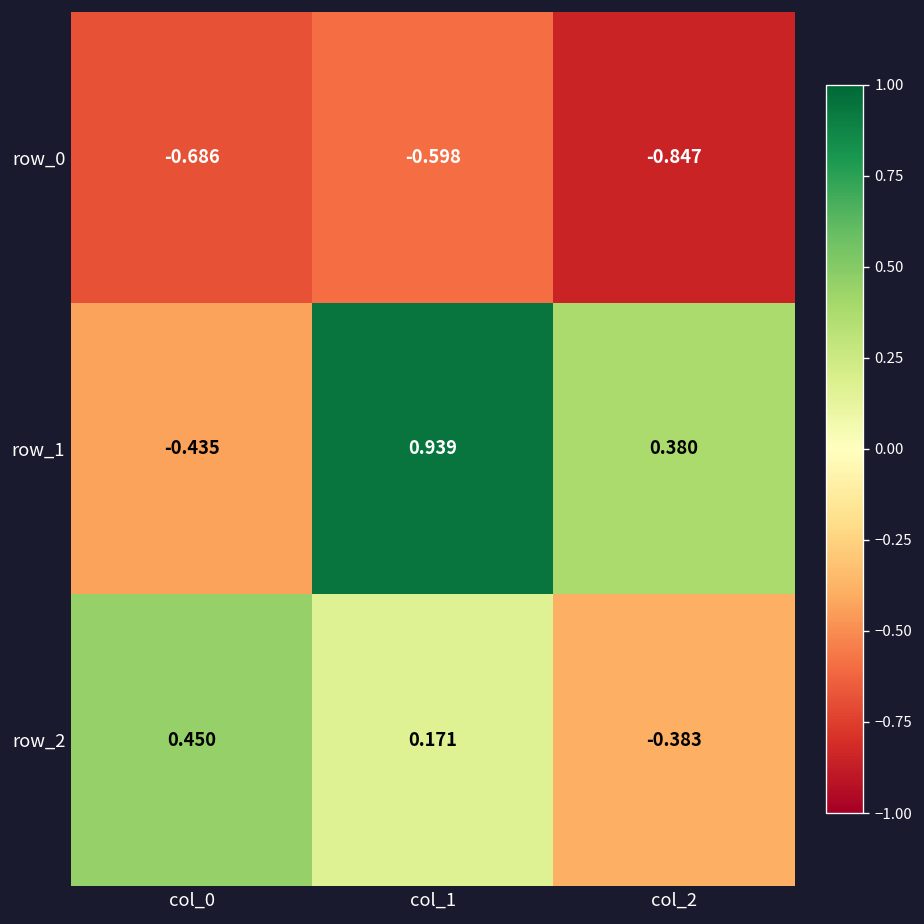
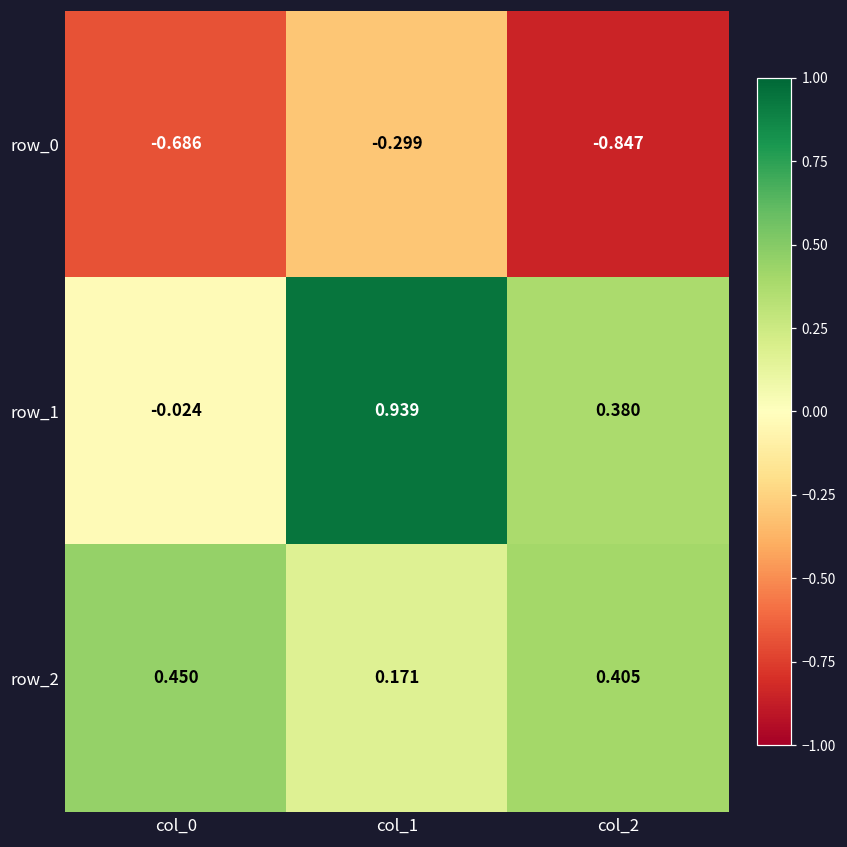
  {
    "row_0": {
      "col_0": -0.686,
-     "col_1": -0.598,
+     "col_1": -0.299,
      "col_2": -0.847
    },
    "row_1": {
-     "col_0": -0.435,
+     "col_0": -0.024,
      "col_1": 0.939,
      "col_2": 0.380
    },
    "row_2": {
      "col_0": 0.450,
      "col_1": 0.171,
-     "col_2": -0.383
+     "col_2": 0.405
    }
  }
